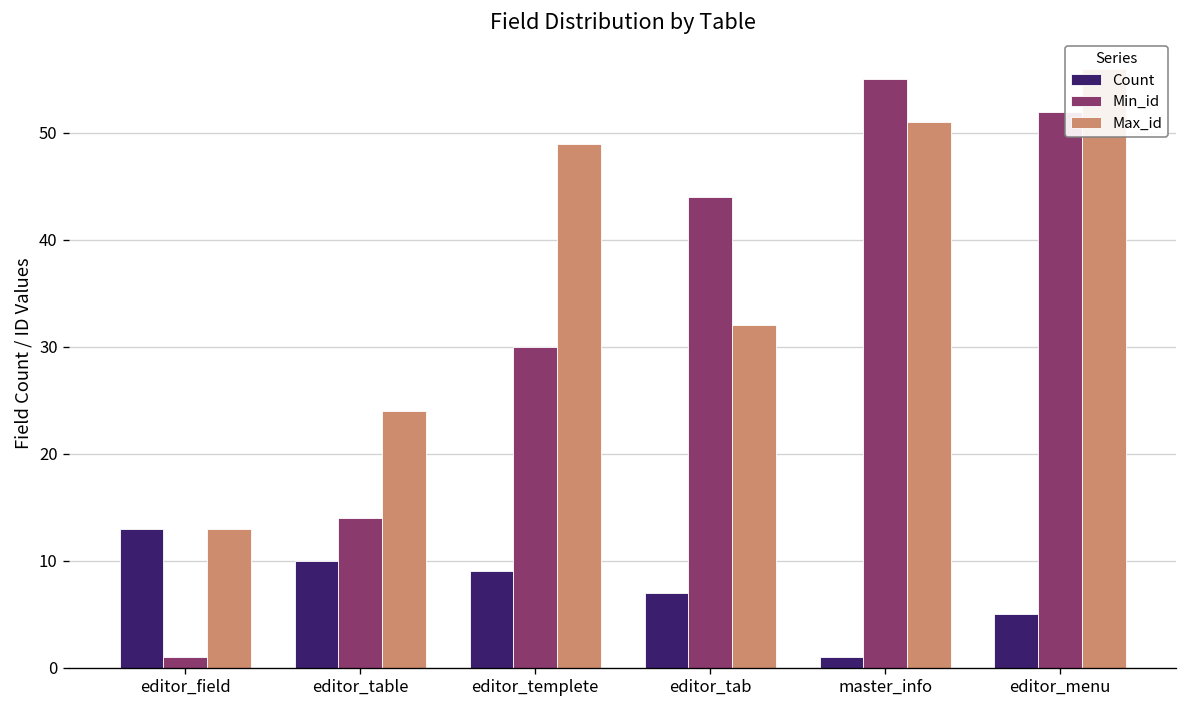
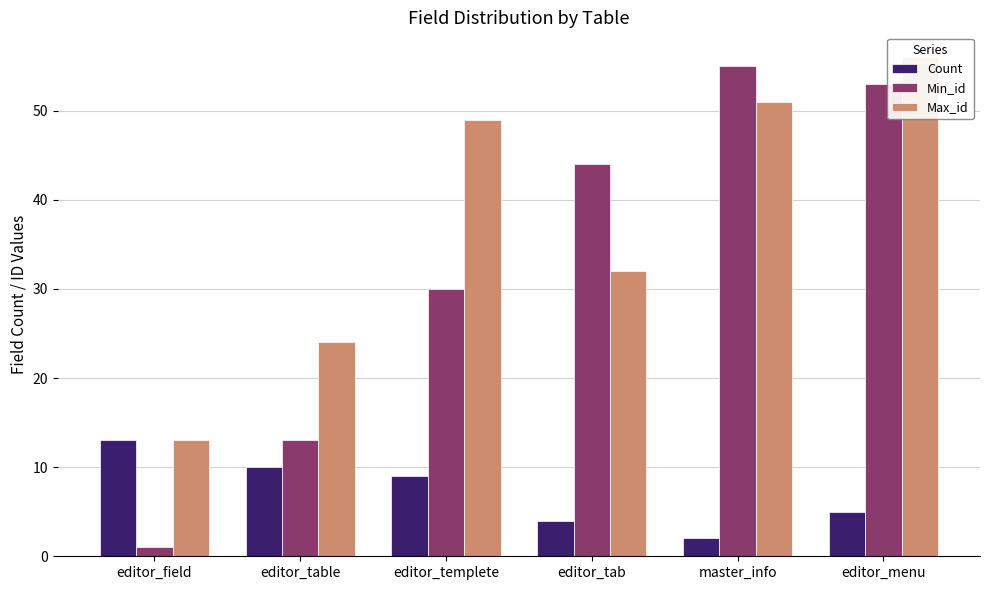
  {
    "Count": {
      "editor_field": 13,
      "editor_table": 10,
      "editor_templete": 9,
-     "editor_tab": 7,
-     "master_info": 1,
+     "editor_tab": 4,
+     "master_info": 2,
      "editor_menu": 5
    },
    "Min_id": {
      "editor_field": 1,
-     "editor_table": 14,
+     "editor_table": 13,
      "editor_templete": 30,
      "editor_tab": 44,
      "master_info": 55,
-     "editor_menu": 52
+     "editor_menu": 53
    },
    "Max_id": {
      "editor_field": 13,
      "editor_table": 24,
      "editor_templete": 49,
      "editor_tab": 32,
      "master_info": 51
    }
  }
